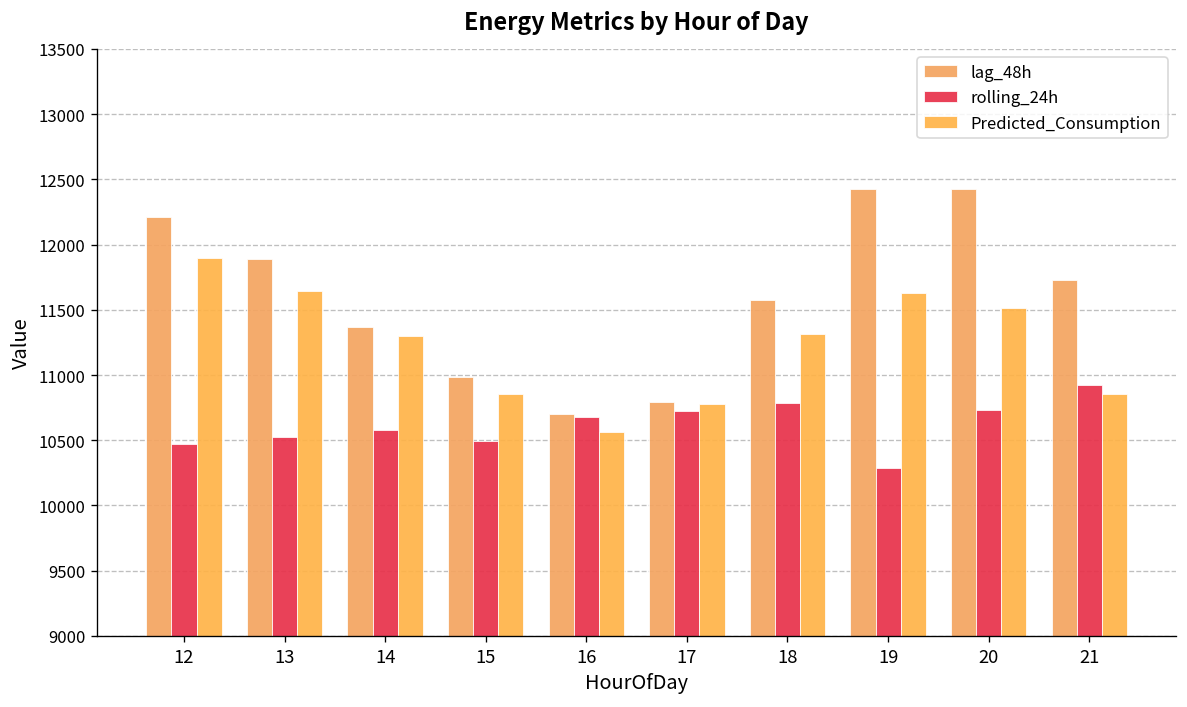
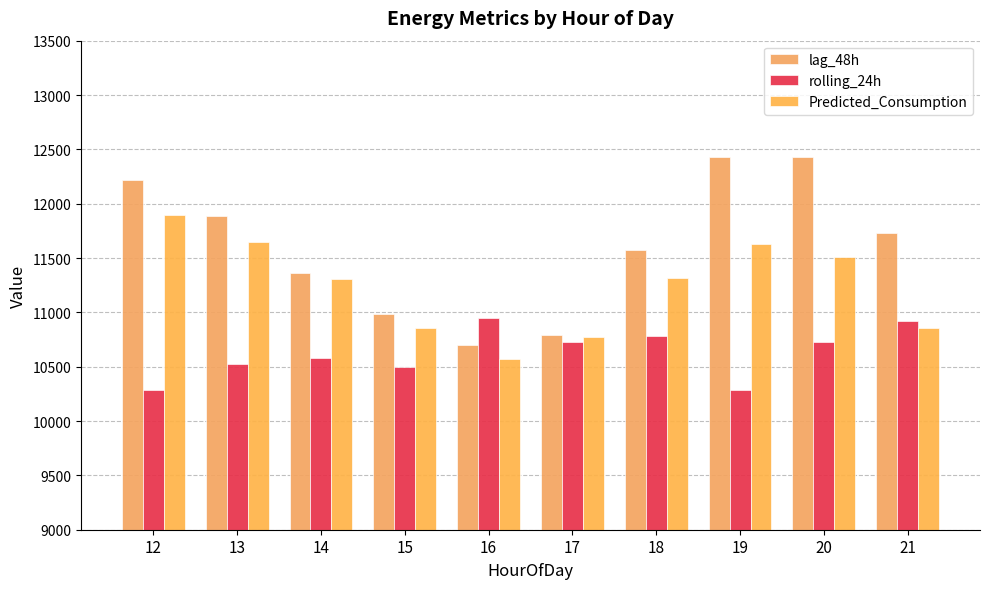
  {
    "rolling_24h": {
-     "12": 10470,
+     "12": 10280,
      "13": 10520,
      "14": 10580,
      "15": 10500,
-     "16": 10680,
+     "16": 10950,
      "17": 10730,
      "18": 10780,
      "19": 10290,
      "20": 10730,
      "21": 10920
    }
  }
